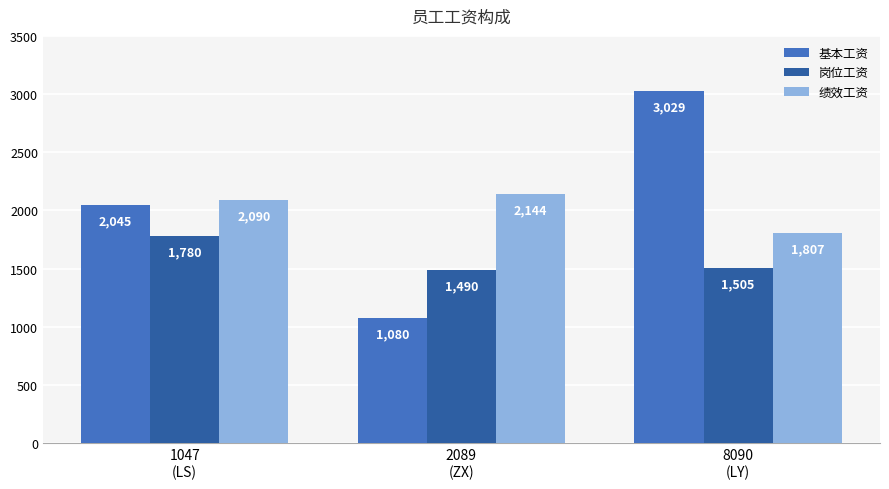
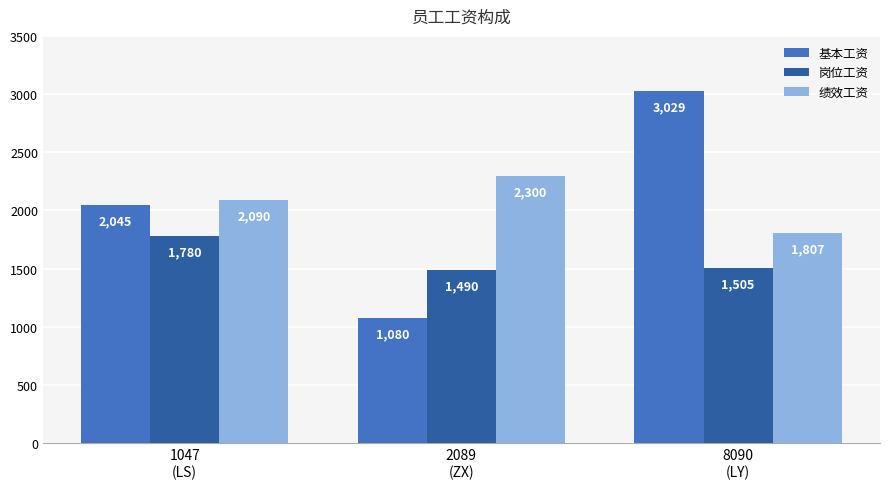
  {
    "绩效工资": {
      "1047 (LS)": "2,090",
-     "2089 (ZX)": "2,144",
+     "2089 (ZX)": "2,300",
      "8090 (LY)": "1,807"
    }
  }
